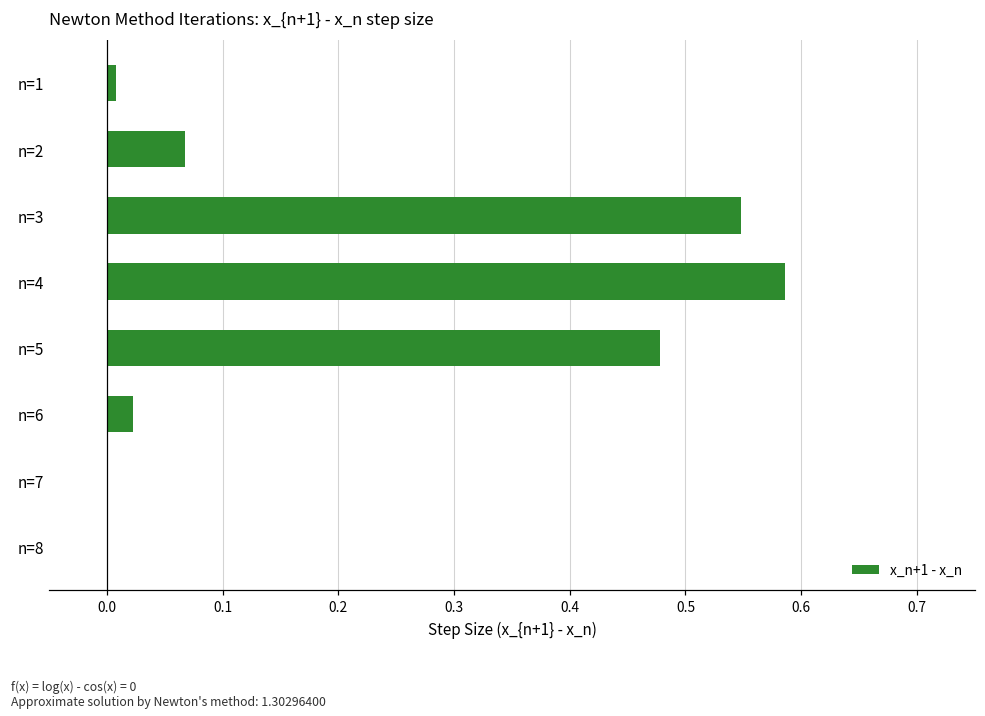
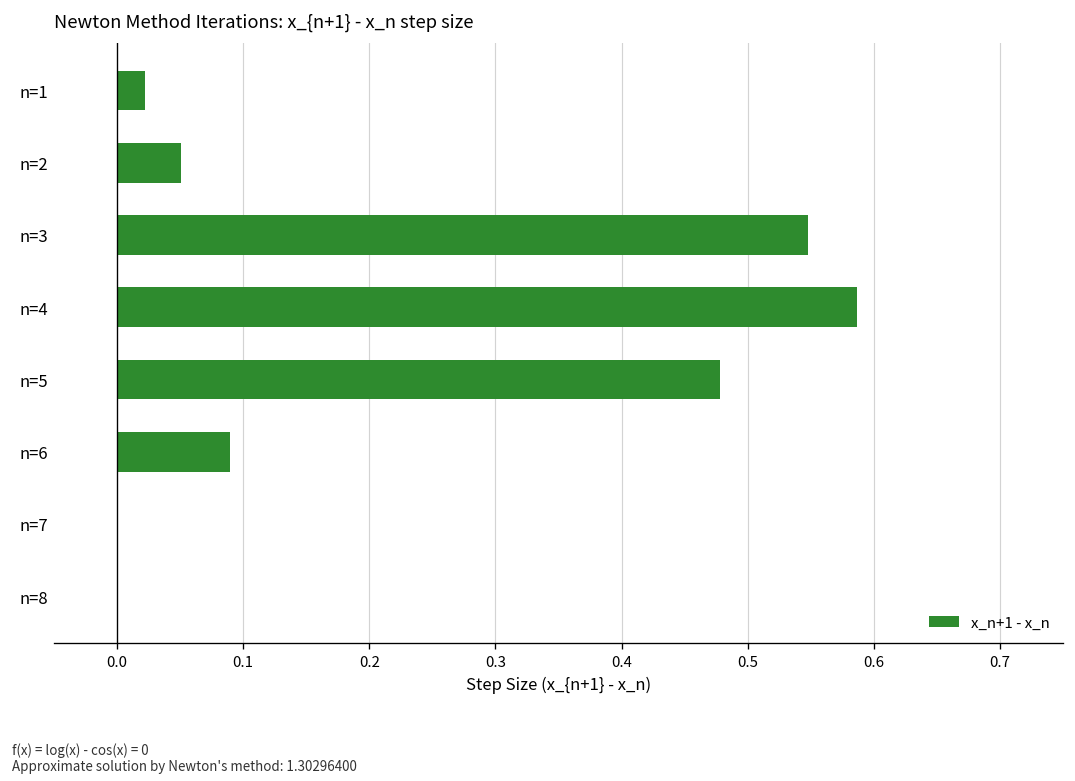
  {
-   "n=1": 0.008,
-   "n=2": 0.067,
+   "n=1": 0.023,
+   "n=2": 0.051,
    "n=3": 0.548,
    "n=4": 0.586,
    "n=5": 0.478,
-   "n=6": 0.023,
+   "n=6": 0.090,
    "n=8": 0.000
  }
